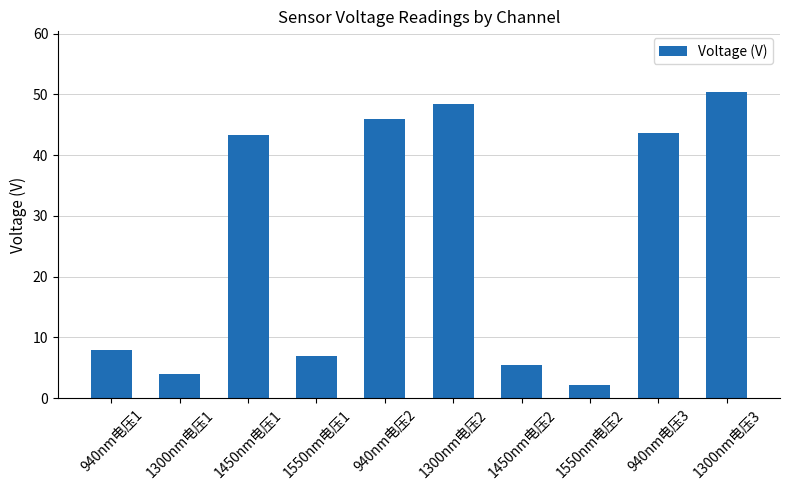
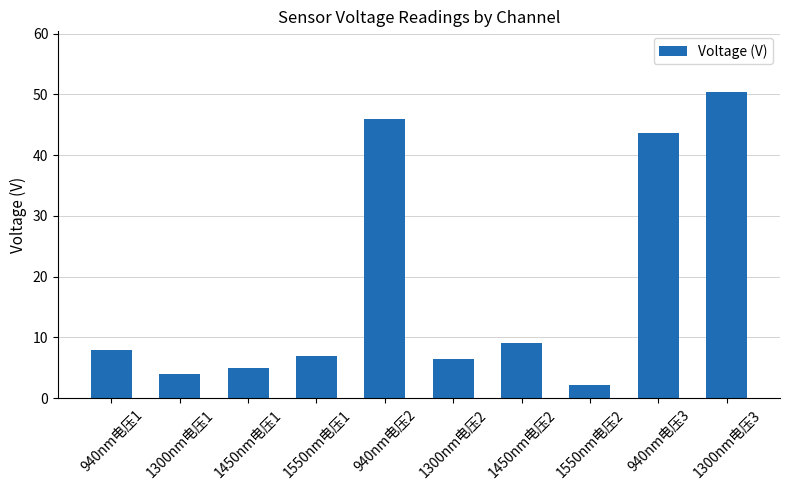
  {
    "940nm电压1": 8,
    "1300nm电压1": 4,
-   "1450nm电压1": 43,
+   "1450nm电压1": 5,
    "1550nm电压1": 7,
    "940nm电压2": 46,
-   "1300nm电压2": 48,
-   "1450nm电压2": 5,
+   "1300nm电压2": 6,
+   "1450nm电压2": 9,
    "1550nm电压2": 2,
    "940nm电压3": 44,
    "1300nm电压3": 50
  }
